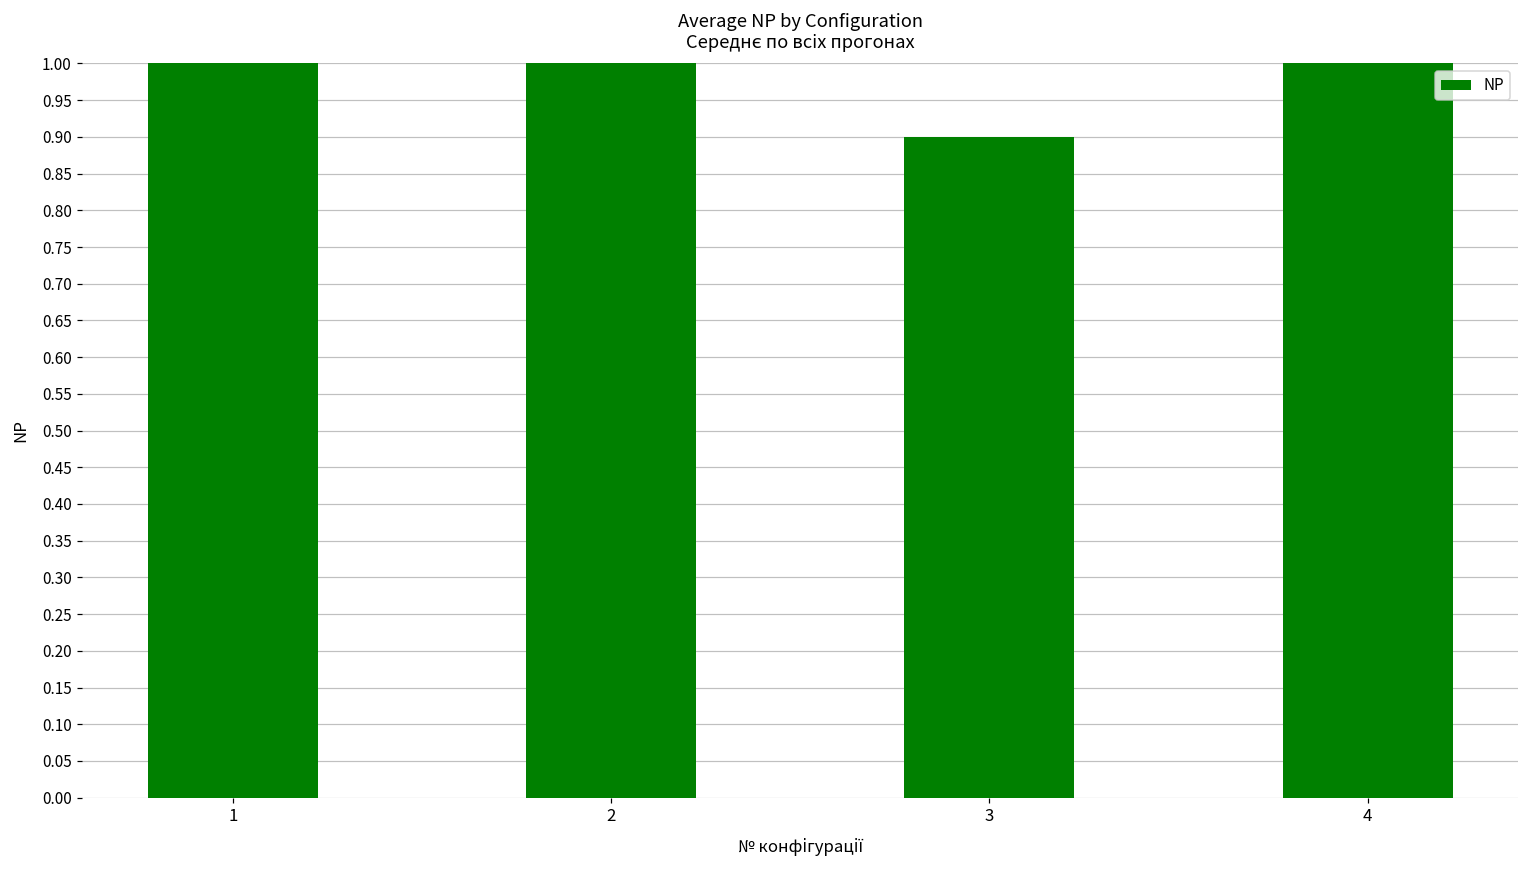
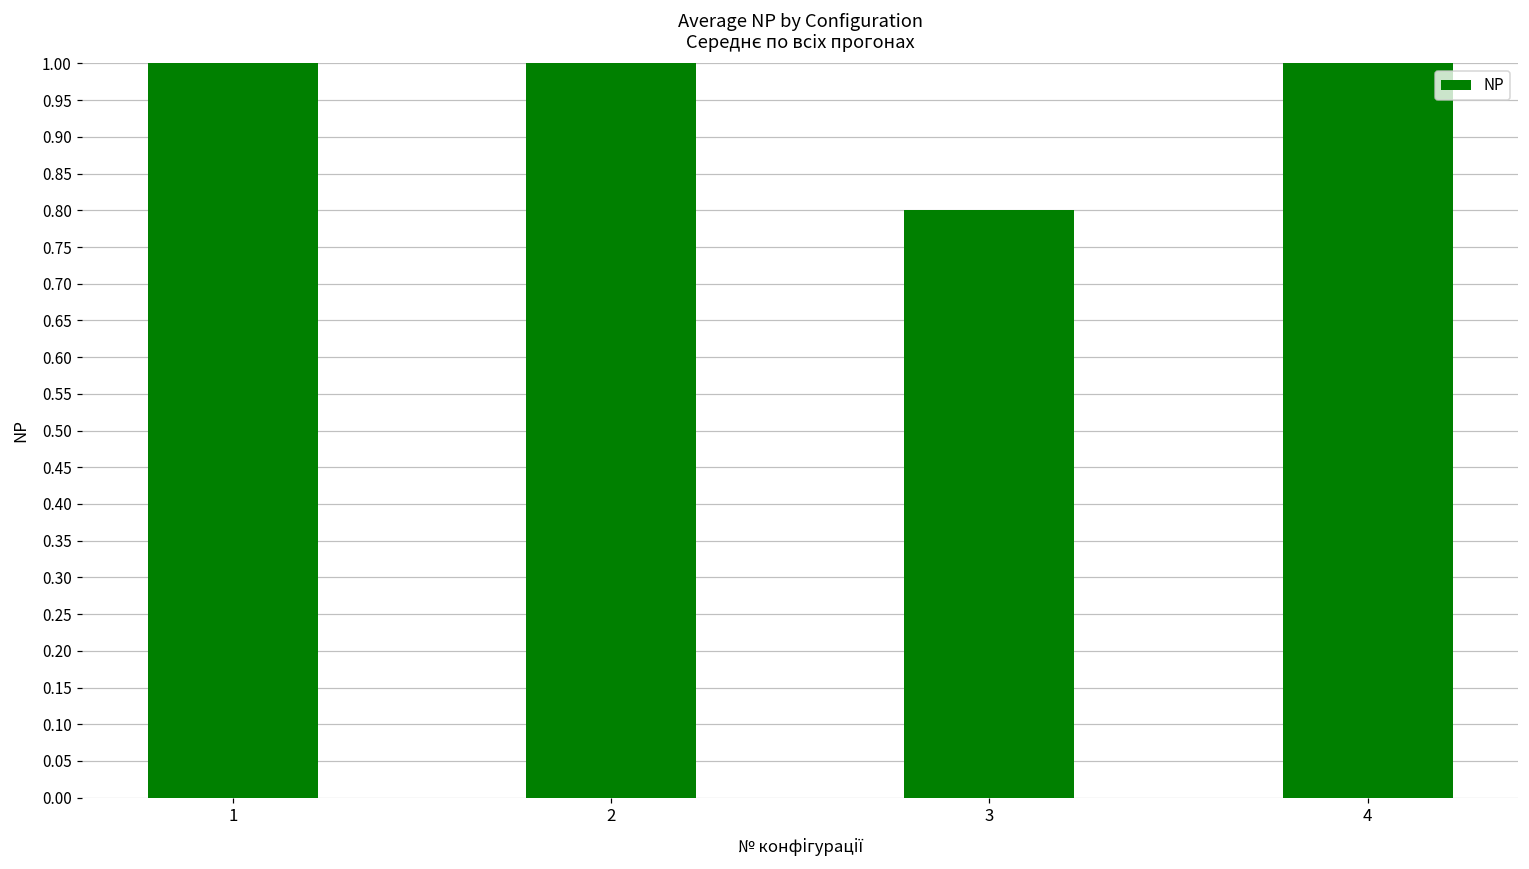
  {
-   "3": 0.9
+   "3": 0.8
  }
